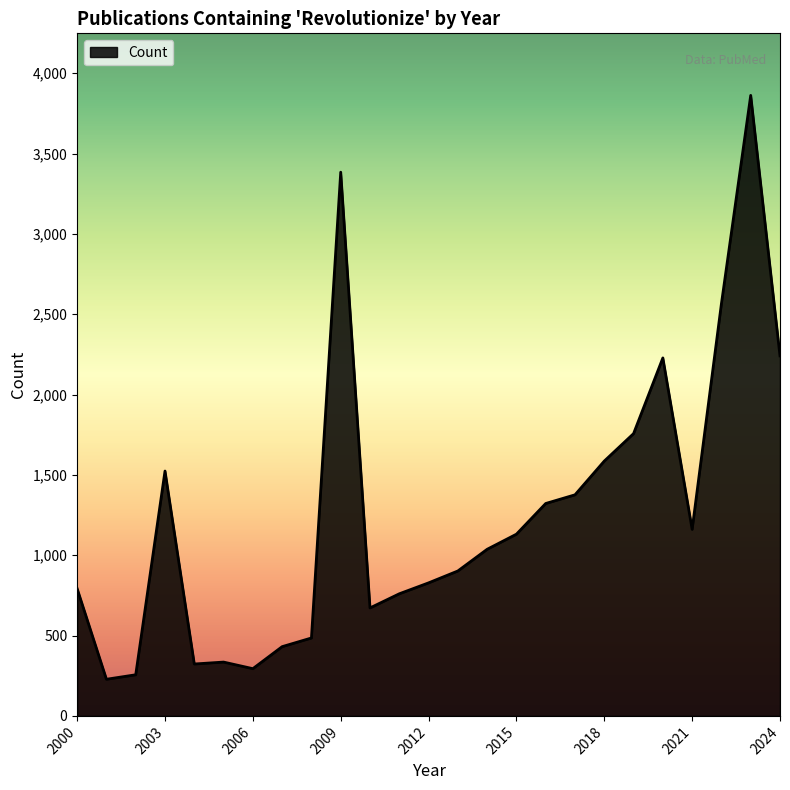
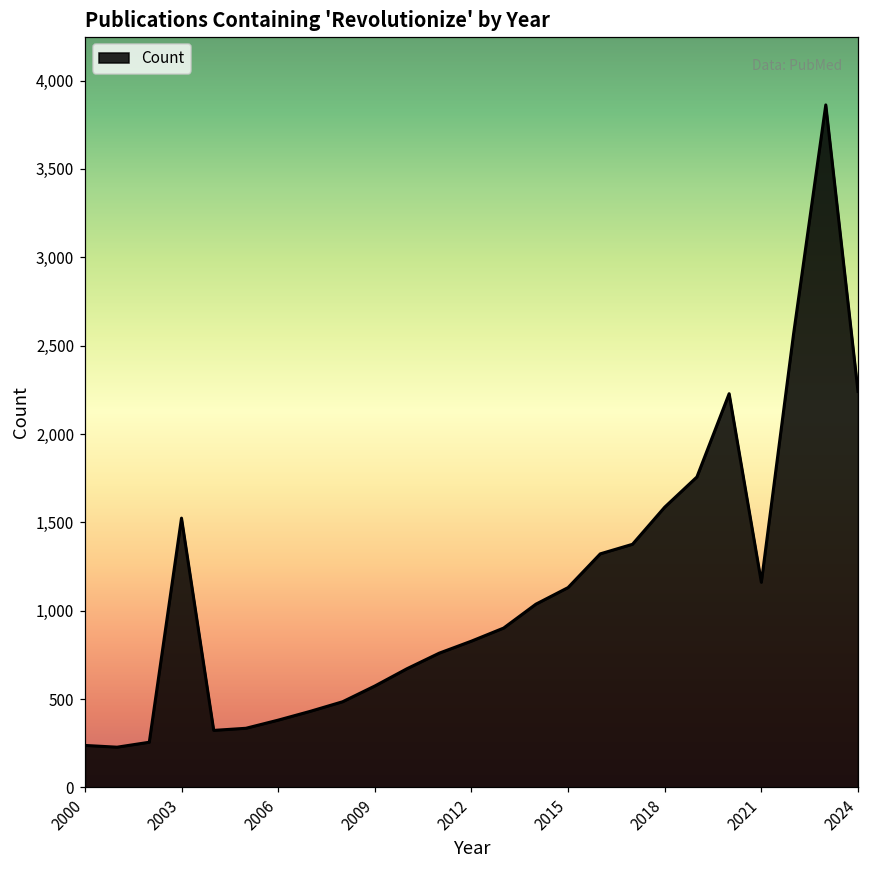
  {
-   "2000": "790",
+   "2000": "240",
    "2003": "1,520",
-   "2006": "290",
-   "2009": "3,380",
+   "2006": "380",
+   "2009": "570",
    "2012": "830",
    "2015": "1,130",
    "2018": "1,590",
    "2021": "1,160",
    "2024": "2,240"
  }
